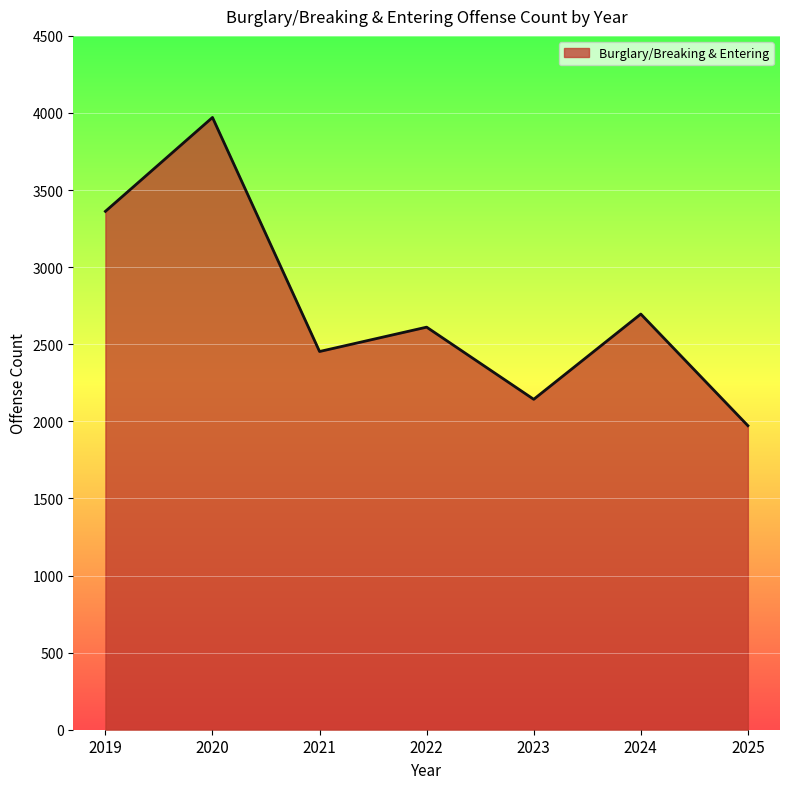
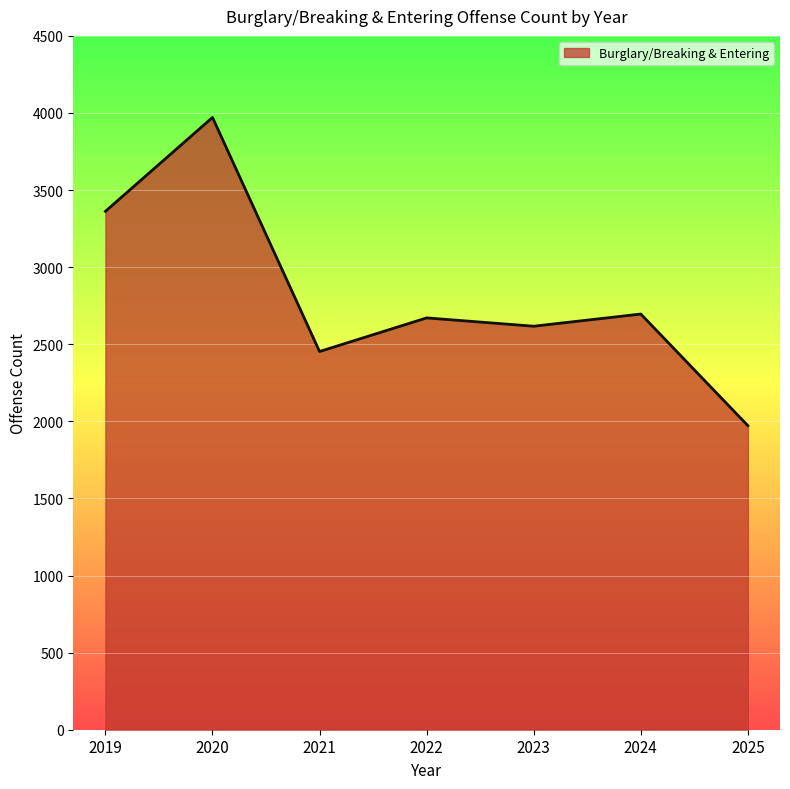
  {
    "2019": 3360,
    "2020": 3970,
    "2021": 2450,
-   "2022": 2610,
-   "2023": 2140,
+   "2022": 2670,
+   "2023": 2620,
    "2024": 2700,
    "2025": 1970
  }
